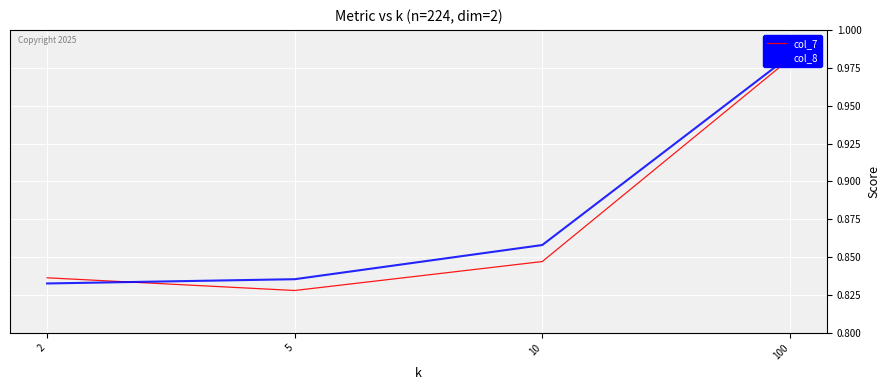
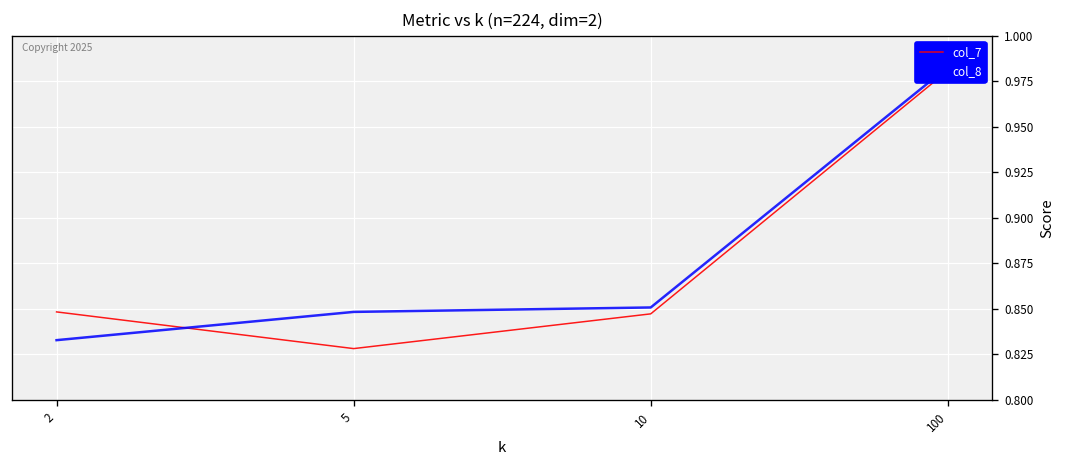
  {
    "col_7": {
-     "2": 0.836,
+     "2": 0.848,
      "5": 0.828,
      "10": 0.847
    },
    "col_8": {
      "2": 0.833,
-     "5": 0.835,
-     "10": 0.858
+     "5": 0.848,
+     "10": 0.851
    }
  }
